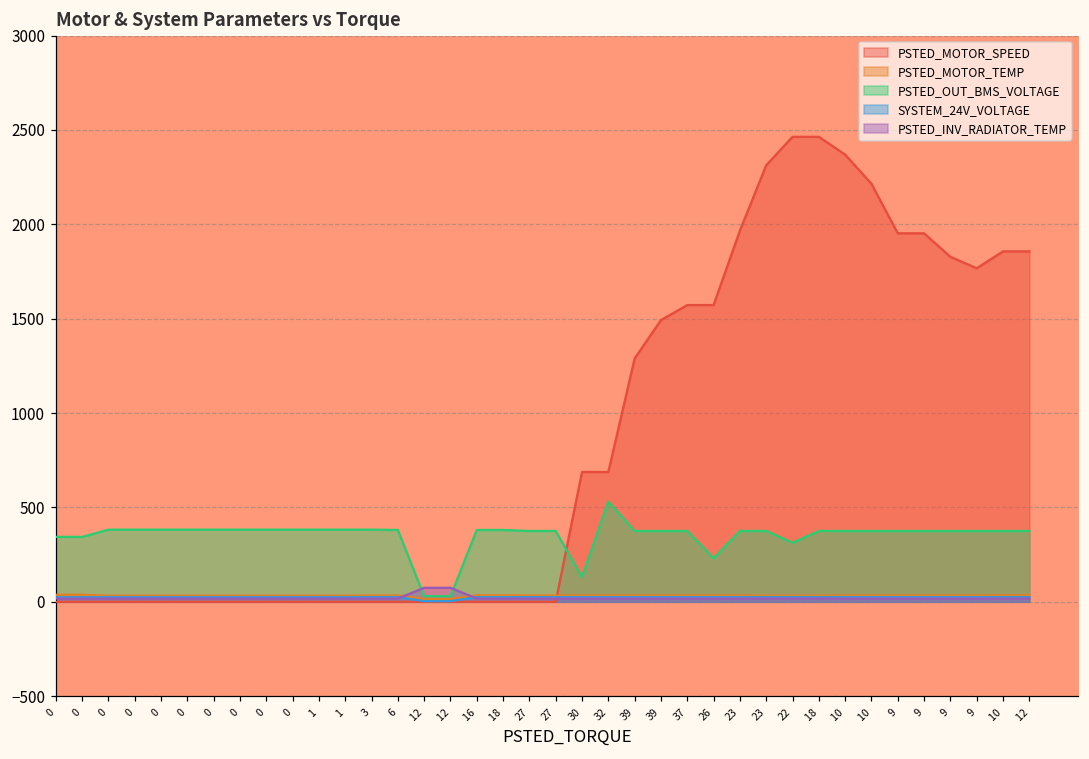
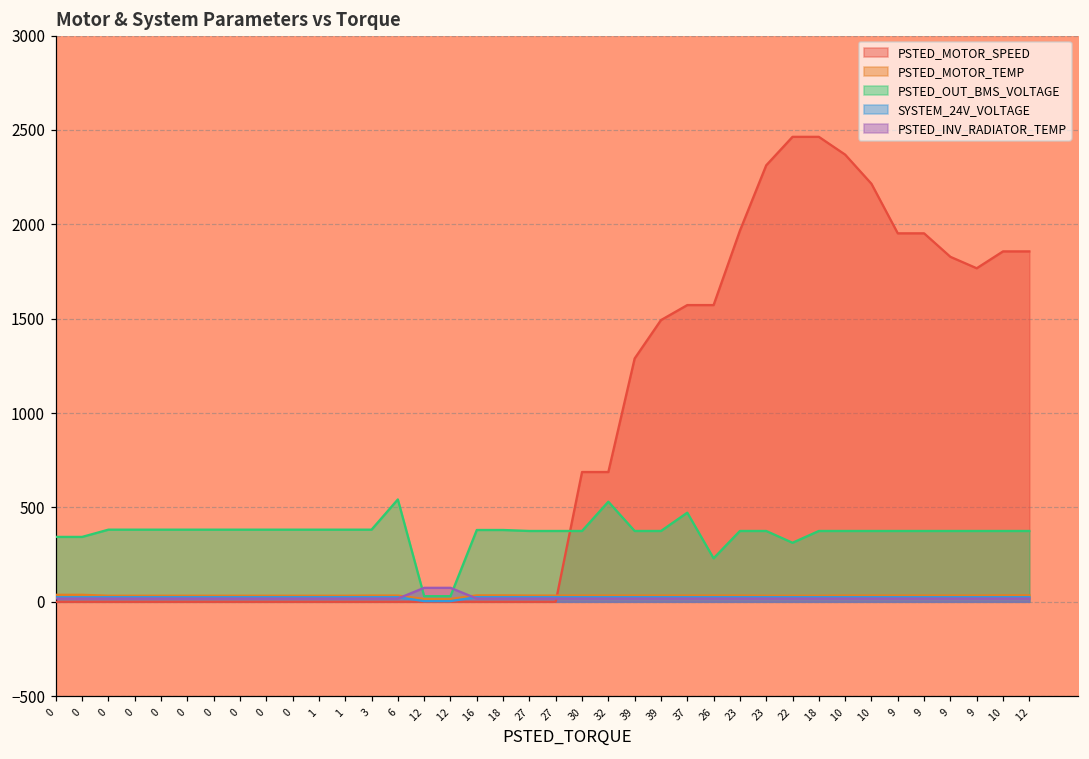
  {
    "PSTED_OUT_BMS_VOLTAGE": {
      "3": 380,
-     "6": 380,
+     "6": 540,
      "16": 380,
-     "30": 130,
+     "30": 380,
      "32": 530,
-     "37": 380,
+     "37": 470,
      "26": 230,
      "22": 310
    }
  }
